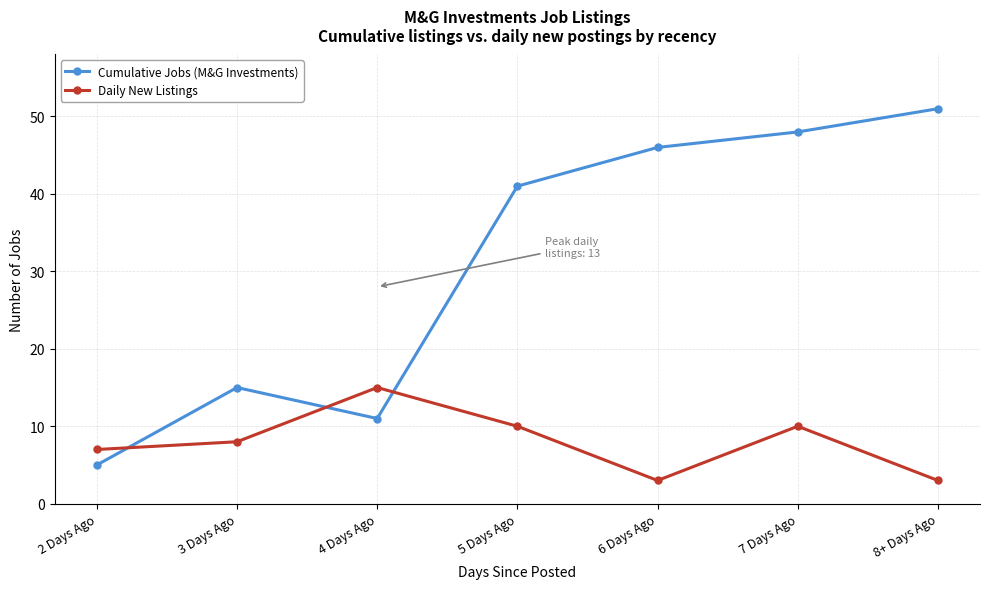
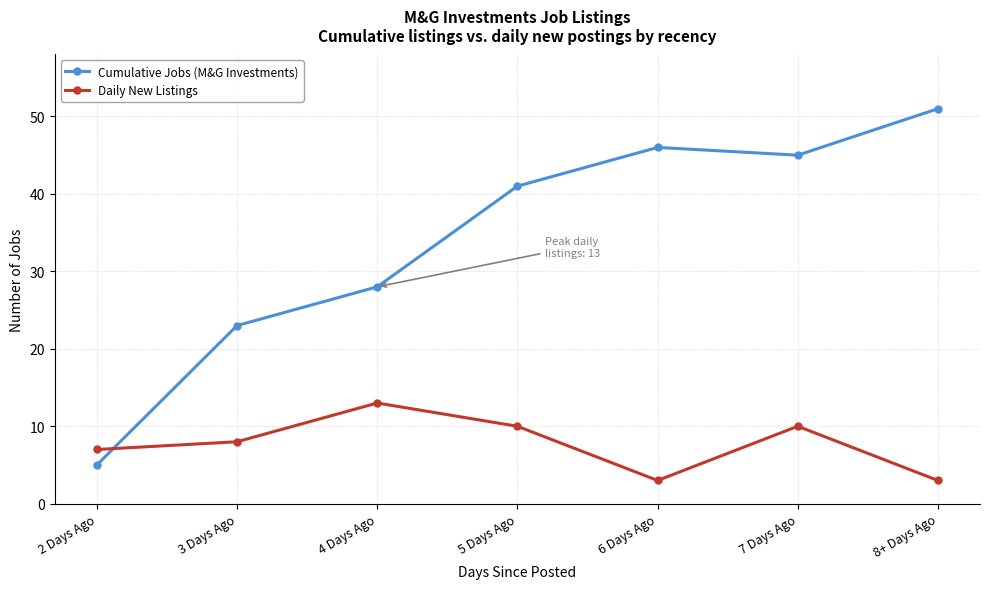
  {
    "Cumulative Jobs (M&G Investments)": {
      "2 Days Ago": 5,
-     "3 Days Ago": 15,
-     "4 Days Ago": 11,
+     "3 Days Ago": 23,
+     "4 Days Ago": 28,
      "5 Days Ago": 41,
      "6 Days Ago": 46,
-     "7 Days Ago": 48,
+     "7 Days Ago": 45,
      "8+ Days Ago": 51
    },
    "Daily New Listings": {
      "2 Days Ago": 7,
      "3 Days Ago": 8,
-     "4 Days Ago": 15,
+     "4 Days Ago": 13,
      "5 Days Ago": 10,
      "6 Days Ago": 3,
      "7 Days Ago": 10,
      "8+ Days Ago": 3
    }
  }
